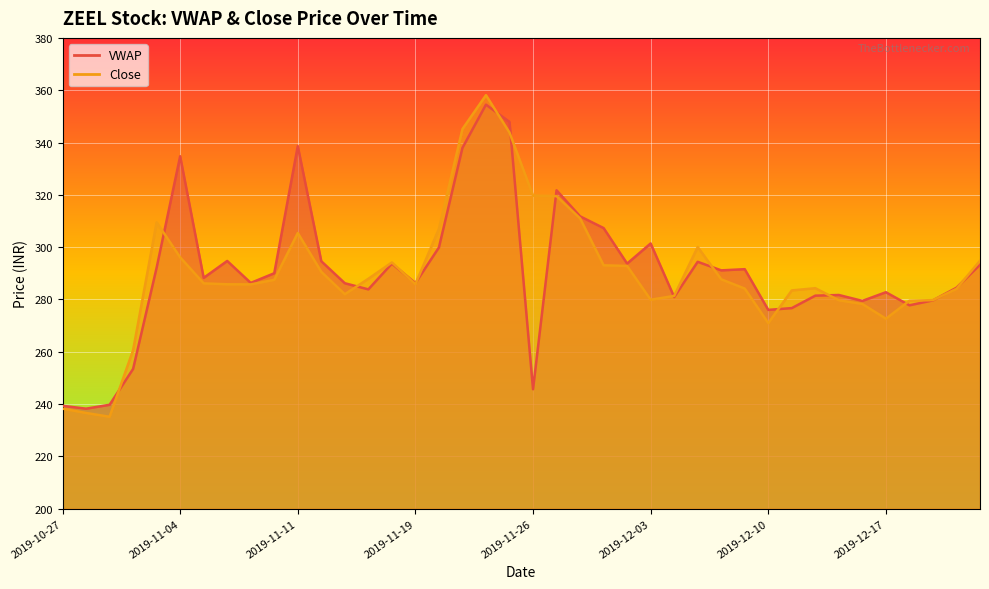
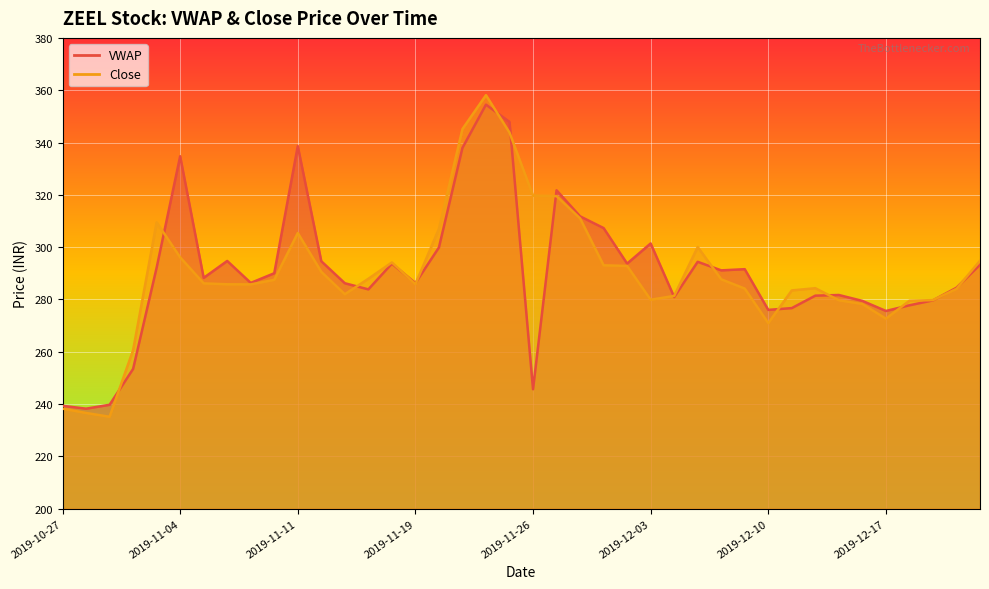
  {
    "VWAP": {
      "2019-10-27": 239,
      "2019-11-04": 335,
      "2019-11-11": 339,
      "2019-11-26": 246,
      "2019-12-03": 301,
      "2019-12-10": 276,
-     "2019-12-17": 283
+     "2019-12-17": 276
    },
    "Close": {
      "2019-10-27": 238,
      "2019-11-04": 296,
      "2019-11-11": 305,
      "2019-11-26": 320,
      "2019-12-03": 280,
      "2019-12-10": 271,
      "2019-12-17": 273
    }
  }
